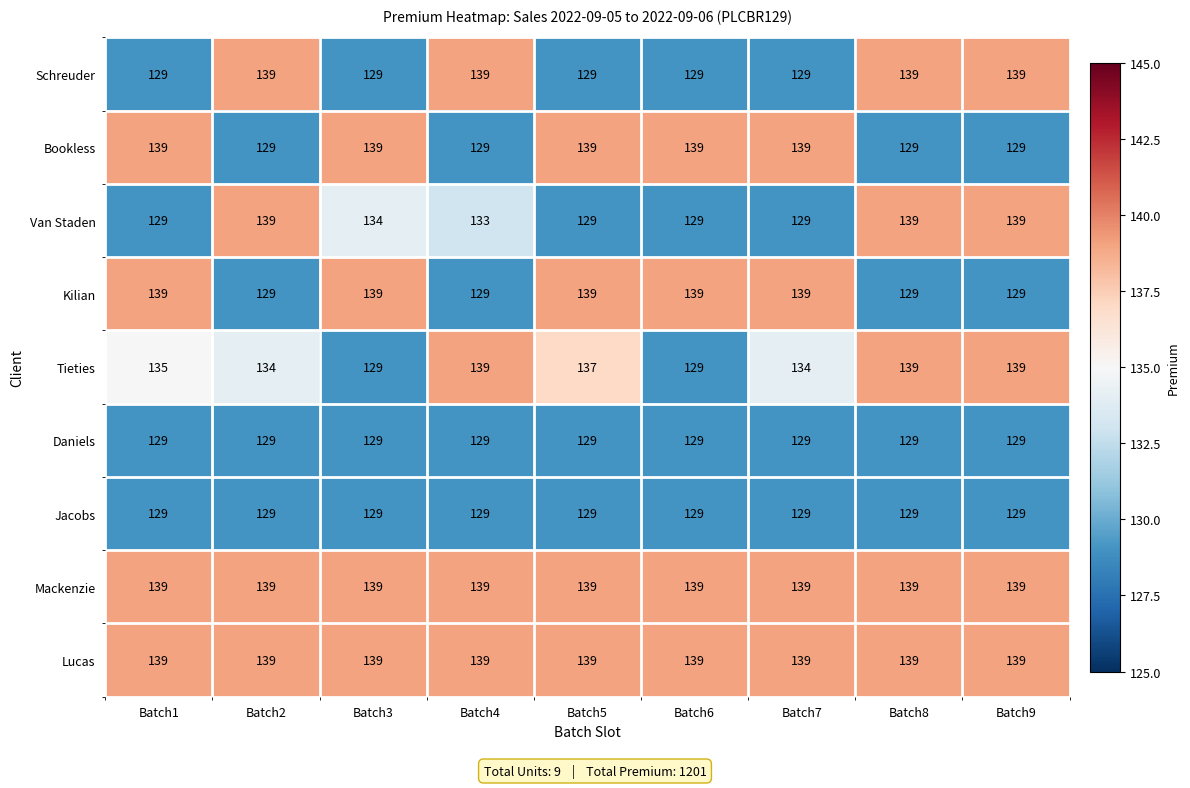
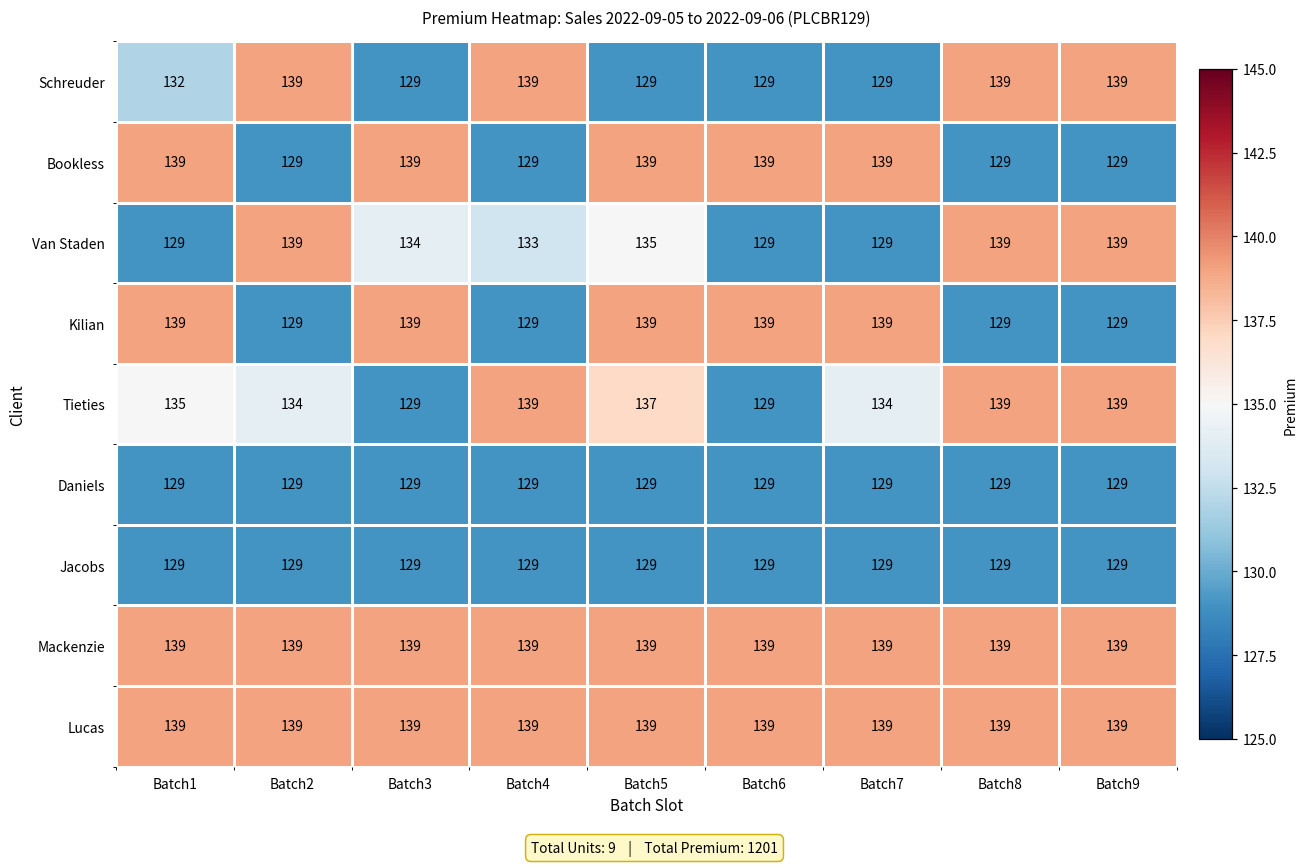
  {
    "Schreuder": {
-     "Batch1": 129,
+     "Batch1": 132,
      "Batch2": 139,
      "Batch3": 129,
      "Batch4": 139,
      "Batch5": 129,
      "Batch6": 129,
      "Batch7": 129,
      "Batch8": 139,
      "Batch9": 139
    },
    "Bookless": {
      "Batch1": 139,
      "Batch2": 129,
      "Batch3": 139,
      "Batch4": 129,
      "Batch5": 139,
      "Batch6": 139,
      "Batch7": 139,
      "Batch8": 129,
      "Batch9": 129
    },
    "Van Staden": {
      "Batch1": 129,
      "Batch2": 139,
      "Batch3": 134,
      "Batch4": 133,
-     "Batch5": 129,
+     "Batch5": 135,
      "Batch6": 129,
      "Batch7": 129,
      "Batch8": 139,
      "Batch9": 139
    },
    "Kilian": {
      "Batch1": 139,
      "Batch2": 129,
      "Batch3": 139,
      "Batch4": 129,
      "Batch5": 139,
      "Batch6": 139,
      "Batch7": 139,
      "Batch8": 129,
      "Batch9": 129
    },
    "Tieties": {
      "Batch1": 135,
      "Batch2": 134,
      "Batch3": 129,
      "Batch4": 139,
      "Batch5": 137,
      "Batch6": 129,
      "Batch7": 134,
      "Batch8": 139,
      "Batch9": 139
    },
    "Daniels": {
      "Batch1": 129,
      "Batch2": 129,
      "Batch3": 129,
      "Batch4": 129,
      "Batch5": 129,
      "Batch6": 129,
      "Batch7": 129,
      "Batch8": 129,
      "Batch9": 129
    },
    "Jacobs": {
      "Batch1": 129,
      "Batch2": 129,
      "Batch3": 129,
      "Batch4": 129,
      "Batch5": 129,
      "Batch6": 129,
      "Batch7": 129,
      "Batch8": 129,
      "Batch9": 129
    },
    "Mackenzie": {
      "Batch1": 139,
      "Batch2": 139,
      "Batch3": 139,
      "Batch4": 139,
      "Batch5": 139,
      "Batch6": 139,
      "Batch7": 139,
      "Batch8": 139,
      "Batch9": 139
    },
    "Lucas": {
      "Batch1": 139,
      "Batch2": 139,
      "Batch3": 139,
      "Batch4": 139,
      "Batch5": 139,
      "Batch6": 139,
      "Batch7": 139,
      "Batch8": 139,
      "Batch9": 139
    }
  }
